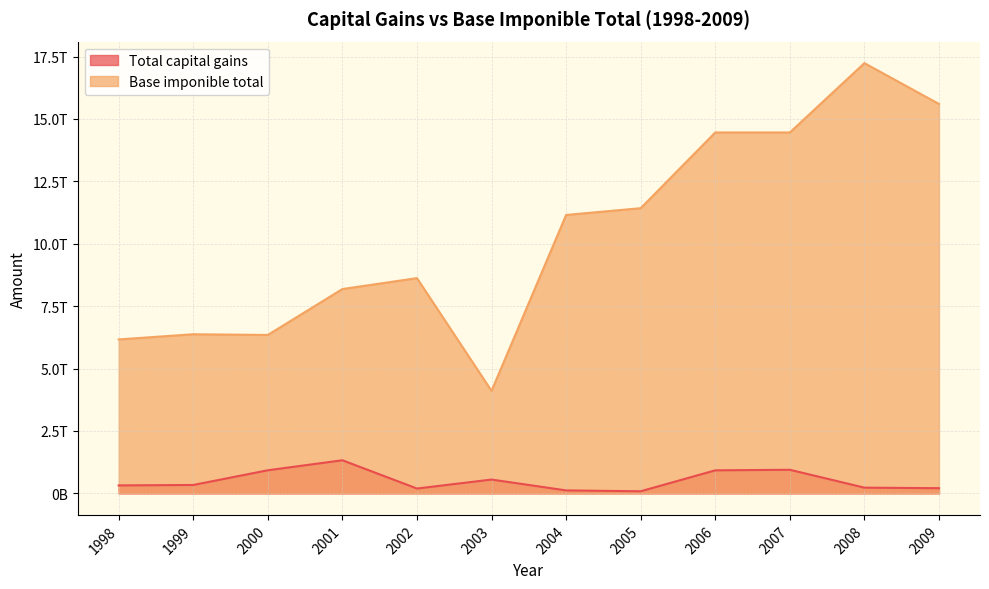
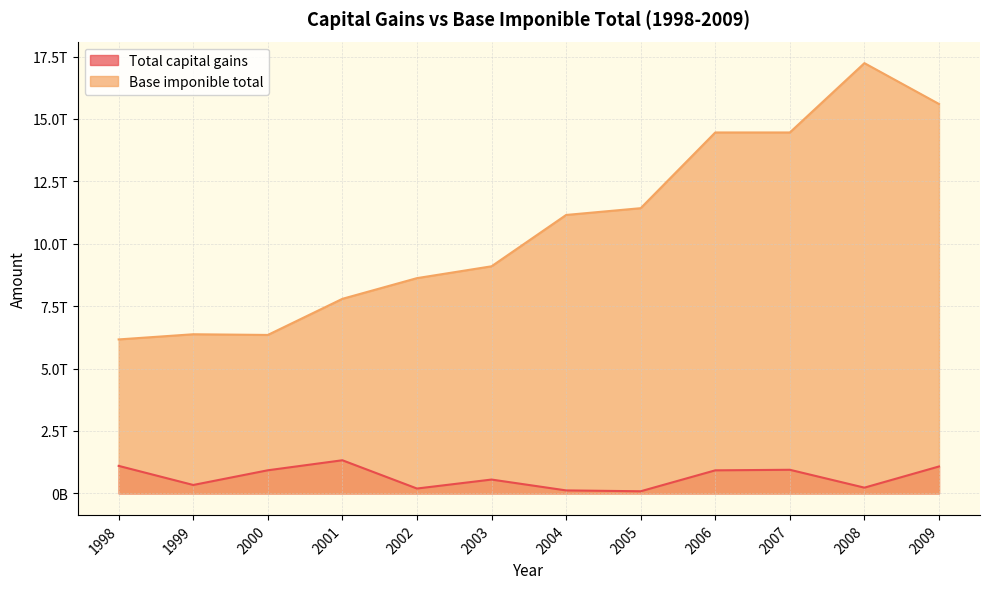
  {
    "Total capital gains": {
-     "1998": "0.3T",
+     "1998": "1.1T",
      "1999": "0.3T",
      "2000": "0.9T",
      "2001": "1.3T",
      "2002": "0.2T",
      "2003": "0.6T",
      "2004": "0.1T",
      "2005": "0.1T",
      "2006": "0.9T",
      "2007": "0.9T",
      "2008": "0.2T",
-     "2009": "0.2T"
+     "2009": "1.1T"
    },
    "Base imponible total": {
      "1998": "6.2T",
      "1999": "6.4T",
      "2000": "6.3T",
-     "2001": "8.2T",
+     "2001": "7.8T",
      "2002": "8.6T",
-     "2003": "4.1T",
+     "2003": "9.1T",
      "2004": "11.2T",
      "2005": "11.4T",
      "2006": "14.5T",
      "2007": "14.5T",
      "2008": "17.2T",
      "2009": "15.6T"
    }
  }
